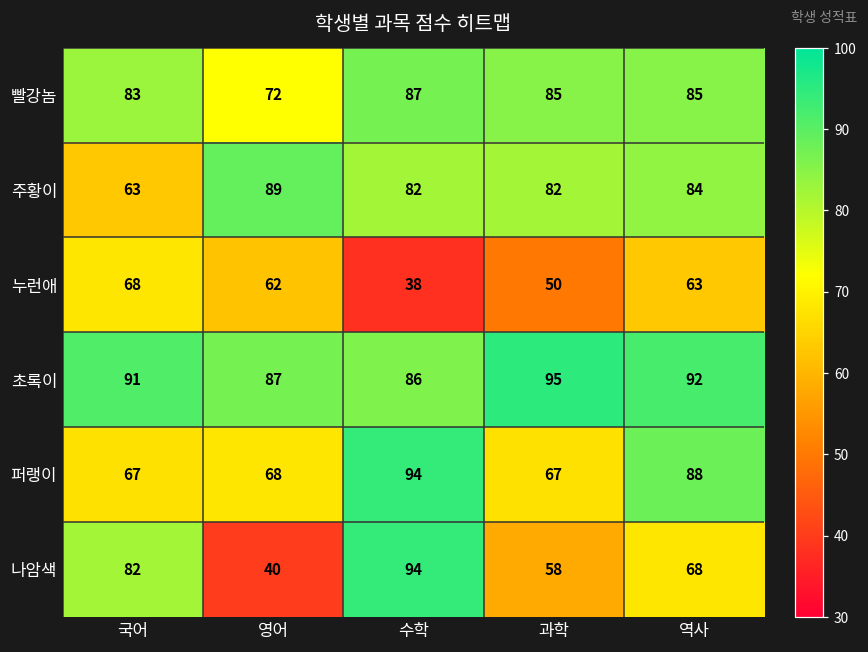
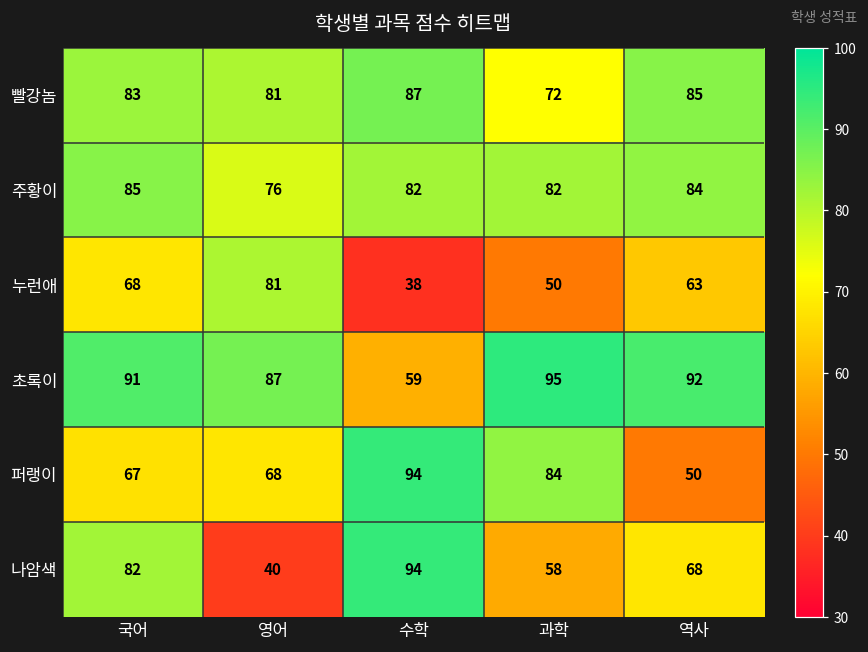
  {
    "빨강놈": {
      "국어": 83,
-     "영어": 72,
+     "영어": 81,
      "수학": 87,
-     "과학": 85,
+     "과학": 72,
      "역사": 85
    },
    "주황이": {
-     "국어": 63,
-     "영어": 89,
+     "국어": 85,
+     "영어": 76,
      "수학": 82,
      "과학": 82,
      "역사": 84
    },
    "누런애": {
      "국어": 68,
-     "영어": 62,
+     "영어": 81,
      "수학": 38,
      "과학": 50,
      "역사": 63
    },
    "초록이": {
      "국어": 91,
      "영어": 87,
-     "수학": 86,
+     "수학": 59,
      "과학": 95,
      "역사": 92
    },
    "퍼랭이": {
      "국어": 67,
      "영어": 68,
      "수학": 94,
-     "과학": 67,
-     "역사": 88
+     "과학": 84,
+     "역사": 50
    },
    "나암색": {
      "국어": 82,
      "영어": 40,
      "수학": 94,
      "과학": 58,
      "역사": 68
    }
  }
